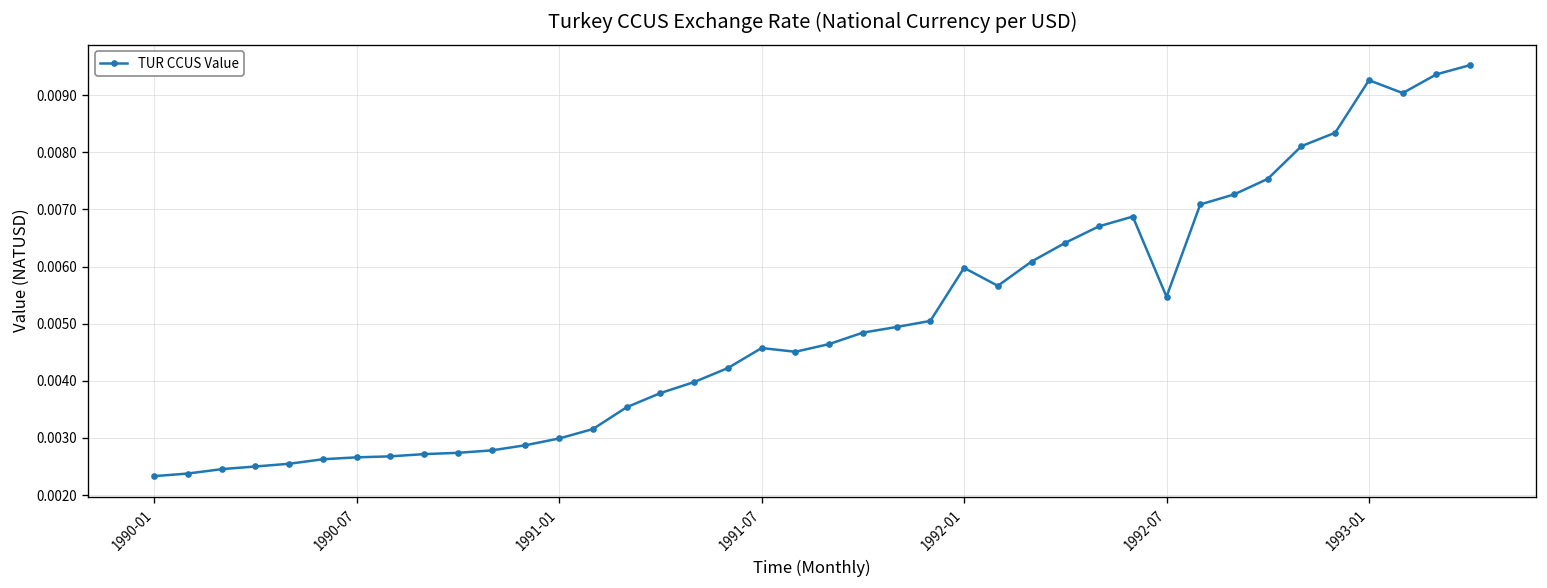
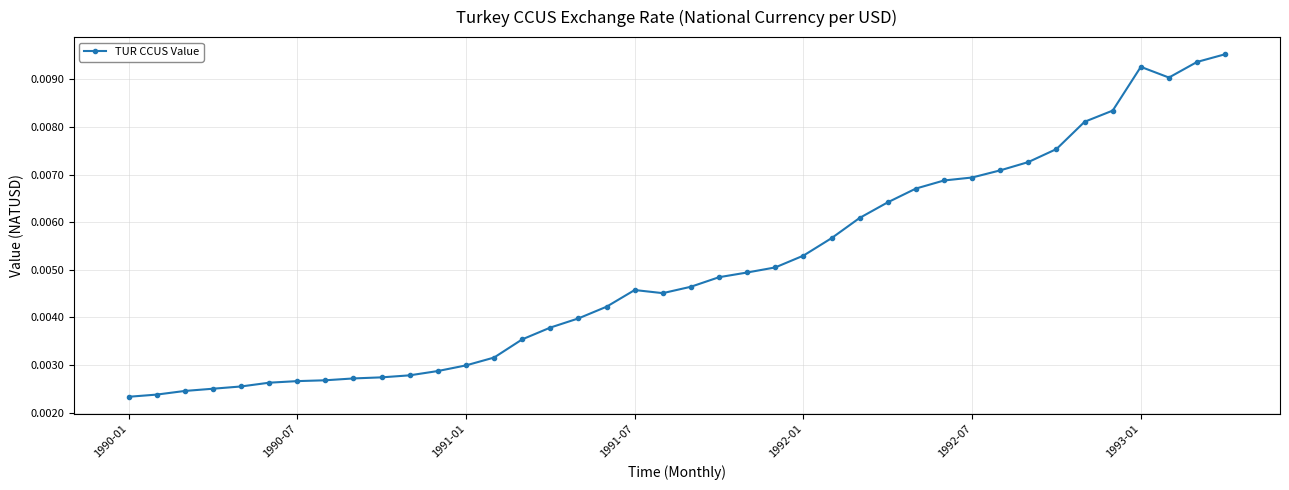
  {
    "1990-01": 0.0023,
    "1990-07": 0.0027,
    "1991-01": 0.0030,
    "1991-07": 0.0046,
-   "1992-01": 0.0060,
-   "1992-07": 0.0055,
+   "1992-01": 0.0053,
+   "1992-07": 0.0069,
    "1993-01": 0.0093
  }
